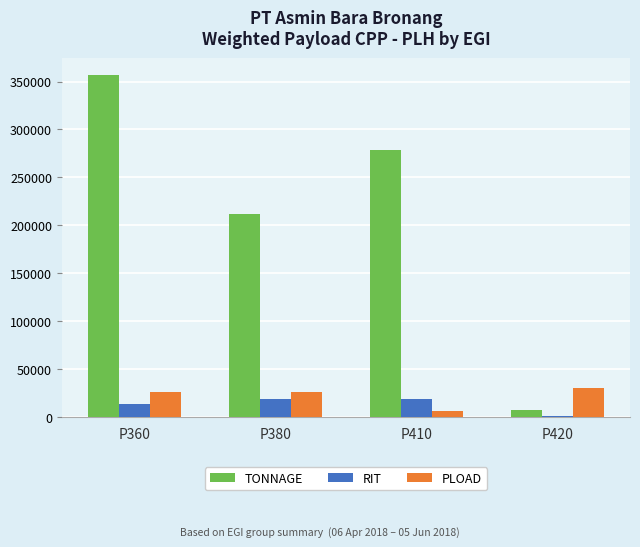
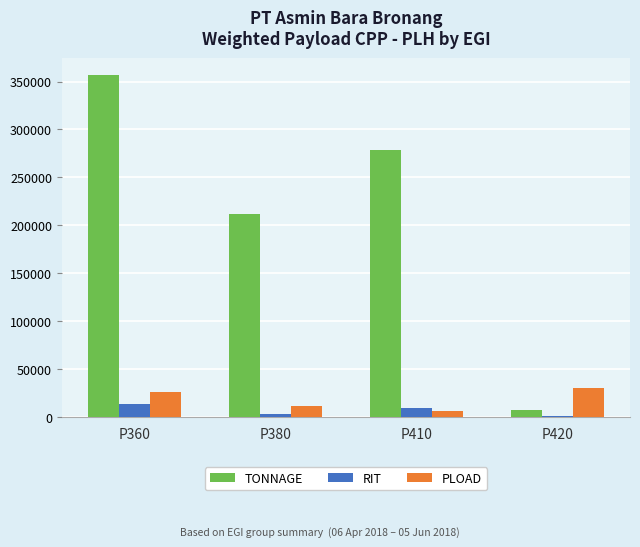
  {
    "TONNAGE": {
      "P360": 360000,
      "P380": 210000,
      "P410": 280000,
      "P420": 10000
    },
    "RIT": {
      "P360": 10000,
-     "P380": 20000,
-     "P410": 20000
+     "P380": 0,
+     "P410": 10000
    },
    "PLOAD": {
      "P360": 30000,
-     "P380": 30000,
+     "P380": 10000,
      "P410": 10000,
      "P420": 30000
    }
  }
